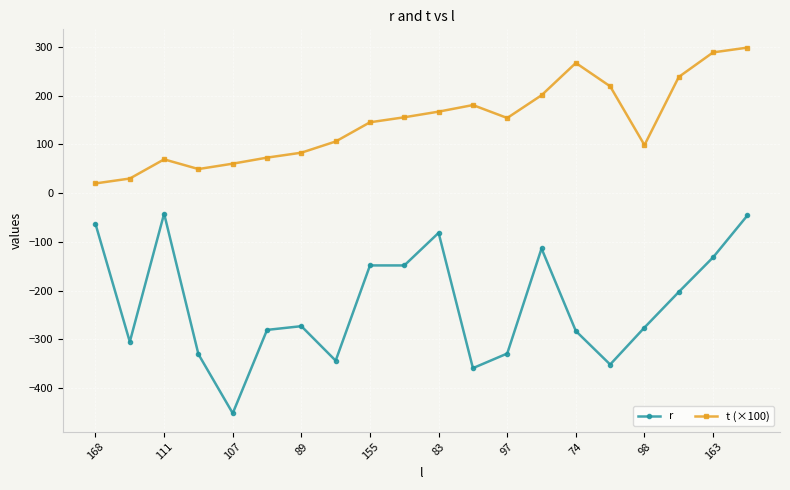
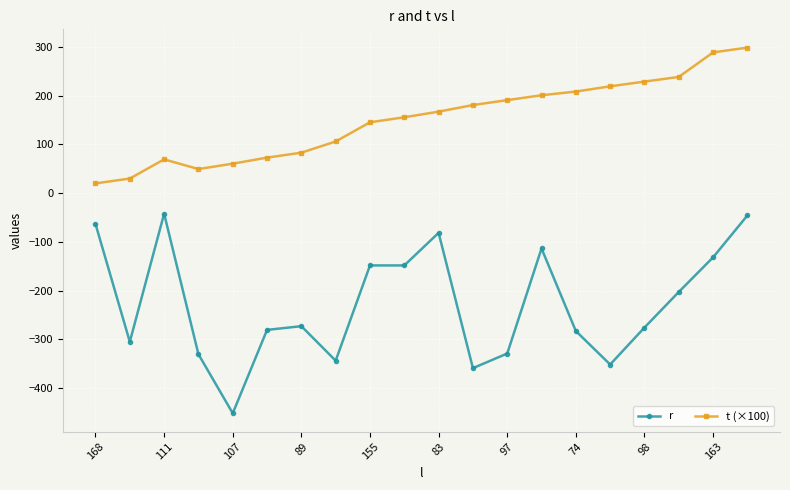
  {
    "r": {
      "168": -60,
      "111": -40,
      "107": -450,
      "89": -270,
      "155": -150,
      "83": -80,
      "97": -330,
      "74": -280,
      "98": -280,
      "163": -130
    },
    "t (×100)": {
      "168": 20,
      "111": 70,
      "107": 60,
      "89": 80,
      "155": 150,
      "83": 170,
-     "97": 150,
-     "74": 270,
-     "98": 100,
+     "97": 190,
+     "74": 210,
+     "98": 230,
      "163": 290
    }
  }
